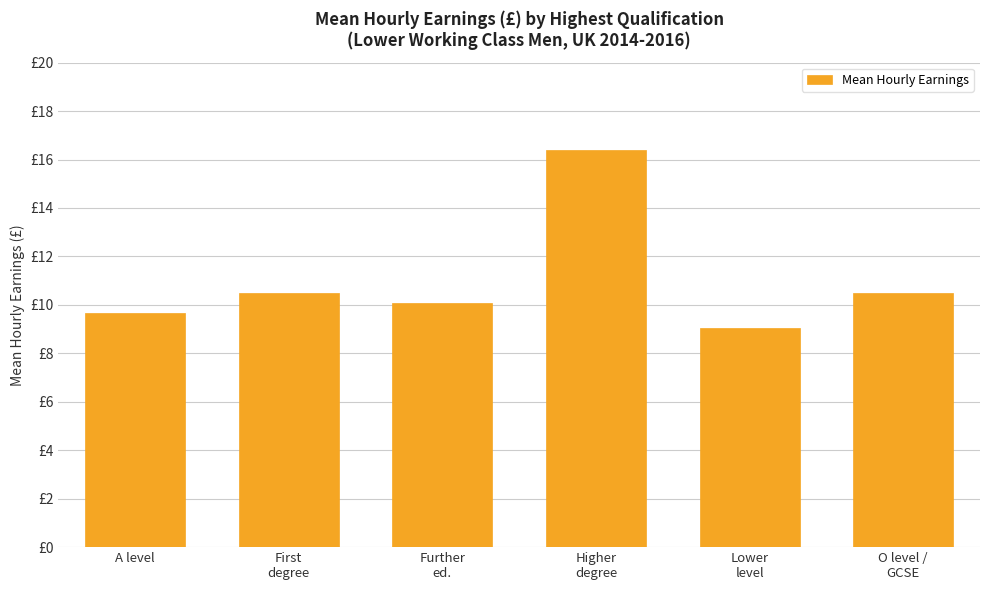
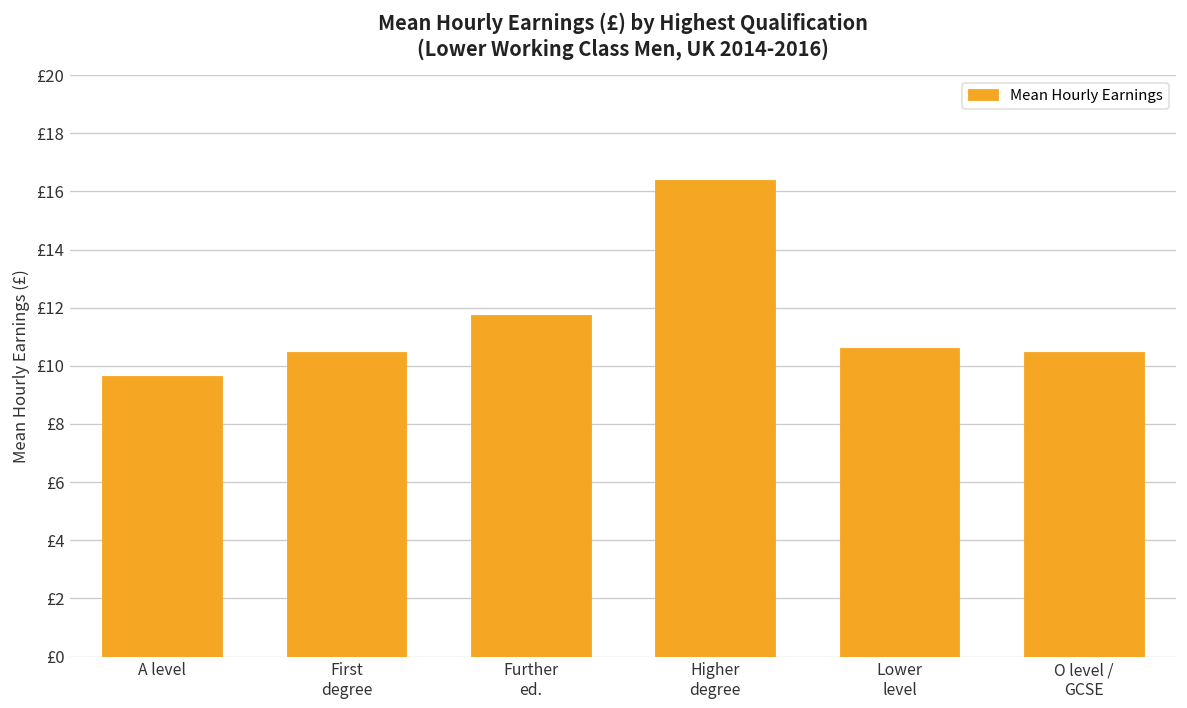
  {
    "A level": "£9.7",
    "First degree": "£10.5",
-   "Further ed.": "£10.1",
+   "Further ed.": "£11.8",
    "Higher degree": "£16.4",
-   "Lower level": "£9.1",
+   "Lower level": "£10.6",
    "O level / GCSE": "£10.5"
  }
